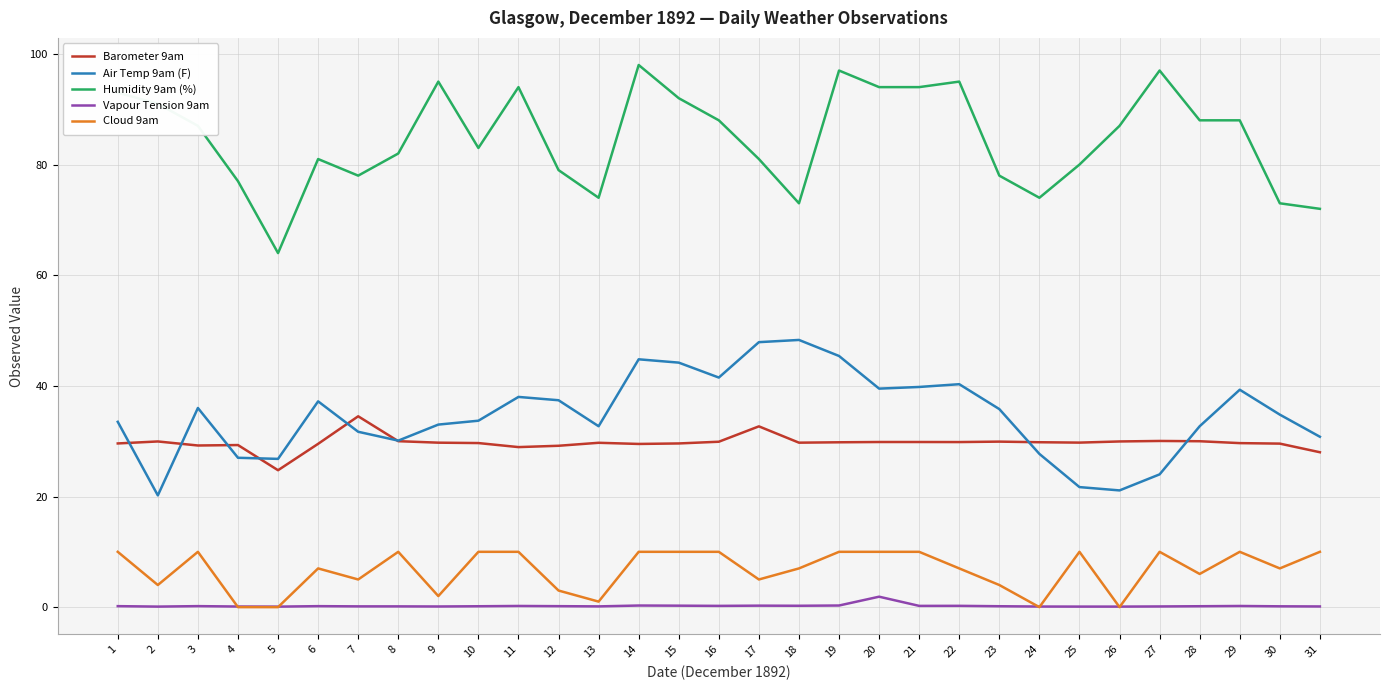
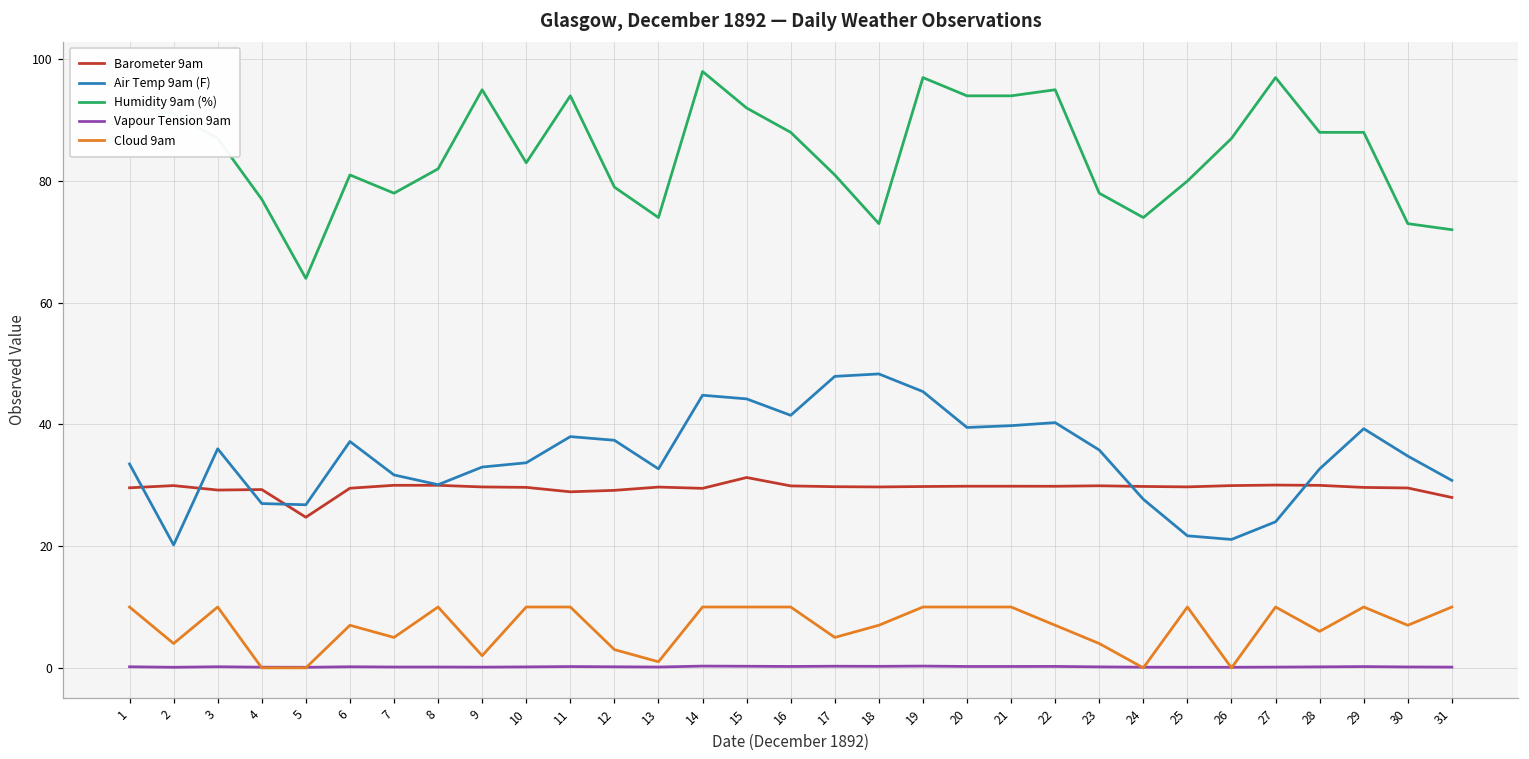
  {
    "Barometer 9am": {
      "1": 30,
      "2": 30,
      "3": 29,
      "4": 29,
      "5": 25,
      "6": 30,
-     "7": 35,
+     "7": 30,
      "9": 30,
      "10": 30,
      "11": 29,
      "12": 29,
      "13": 30,
      "14": 30,
-     "15": 30,
+     "15": 31,
      "16": 30,
-     "17": 33,
+     "17": 30,
      "18": 30,
      "19": 30,
      "20": 30,
      "21": 30,
      "22": 30,
      "23": 30,
      "24": 30,
      "25": 30,
      "26": 30,
      "27": 30,
      "28": 30,
      "29": 30,
      "30": 30,
      "31": 28
    },
    "Air Temp 9am (F)": {
      "1": 34,
      "2": 20,
      "3": 36,
      "4": 27,
      "5": 27,
      "6": 37,
      "7": 32,
      "9": 33,
      "10": 34,
      "11": 38,
      "12": 37,
      "13": 33,
      "14": 45,
      "15": 44,
      "16": 42,
      "17": 48,
      "18": 48,
      "19": 45,
      "20": 40,
      "21": 40,
      "22": 40,
      "23": 36,
      "24": 28,
      "25": 22,
      "26": 21,
      "27": 24,
      "28": 33,
      "29": 39,
      "30": 35,
      "31": 31
    },
    "Humidity 9am (%)": {
      "4": 77,
      "5": 64,
      "6": 81,
      "7": 78,
      "8": 82,
      "9": 95,
      "10": 83,
      "11": 94,
      "12": 79,
      "13": 74,
      "14": 98,
      "15": 92,
      "16": 88,
      "17": 81,
      "18": 73,
      "19": 97,
      "20": 94,
      "21": 94,
      "22": 95,
      "23": 78,
      "24": 74,
      "25": 80,
      "26": 87,
      "27": 97,
      "28": 88,
      "29": 88,
      "30": 73,
      "31": 72
    },
    "Vapour Tension 9am": {
      "1": 0,
      "2": 0,
      "3": 0,
      "6": 0,
      "7": 0,
      "8": 0,
      "9": 0,
      "10": 0,
      "11": 0,
      "12": 0,
      "13": 0,
      "14": 0,
      "15": 0,
      "16": 0,
      "17": 0,
      "18": 0,
      "19": 0,
-     "20": 2,
+     "20": 0,
      "21": 0,
      "22": 0,
      "23": 0,
      "25": 0,
      "27": 0,
      "28": 0,
      "29": 0,
      "30": 0,
      "31": 0
    },
    "Cloud 9am": {
      "1": 10,
      "2": 4,
      "3": 10,
      "6": 7,
      "7": 5,
      "8": 10,
      "9": 2,
      "10": 10,
      "11": 10,
      "12": 3,
      "13": 1,
      "14": 10,
      "15": 10,
      "16": 10,
      "17": 5,
      "18": 7,
      "19": 10,
      "20": 10,
      "21": 10,
      "22": 7,
      "23": 4,
      "25": 10,
      "27": 10,
      "28": 6,
      "29": 10,
      "30": 7,
      "31": 10
    }
  }
